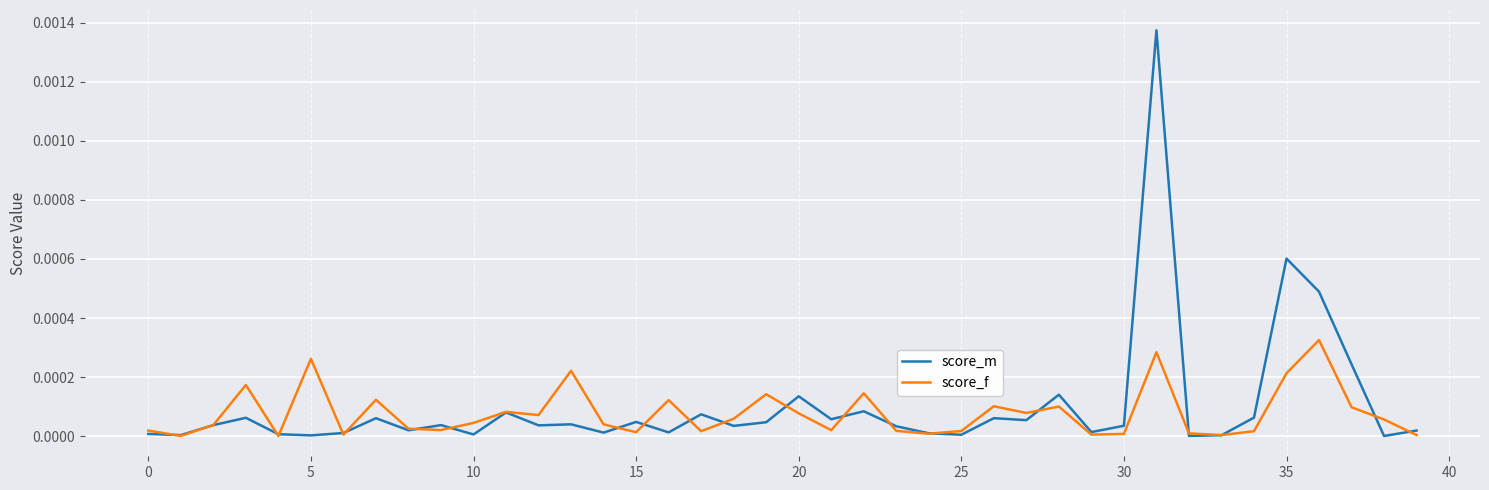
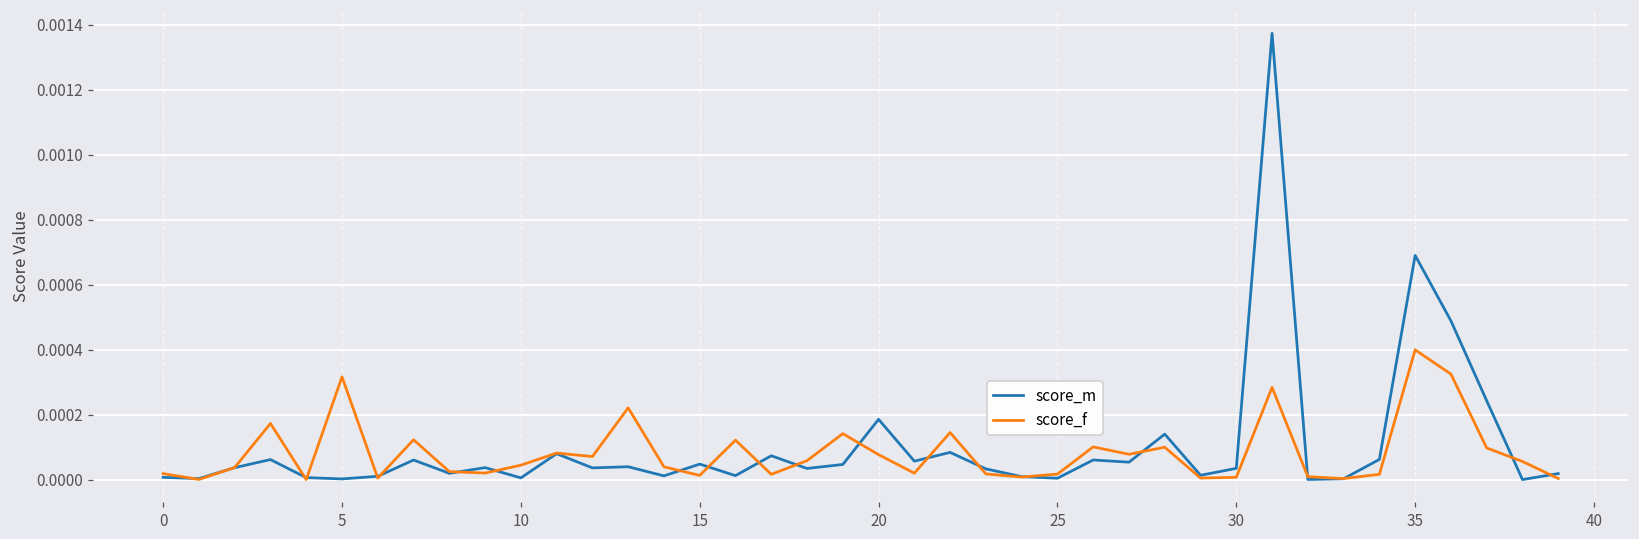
  {
    "score_m": {
      "0": 0.00001,
      "5": 0.00000,
      "10": 0.00001,
      "15": 0.00005,
-     "20": 0.00014,
+     "20": 0.00019,
      "25": 0.00000,
      "30": 0.00004,
-     "35": 0.00060
+     "35": 0.00069
    },
    "score_f": {
      "0": 0.00002,
-     "5": 0.00026,
+     "5": 0.00032,
      "10": 0.00004,
      "15": 0.00001,
      "20": 0.00008,
      "25": 0.00002,
      "30": 0.00001,
-     "35": 0.00021
+     "35": 0.00040
    }
  }
